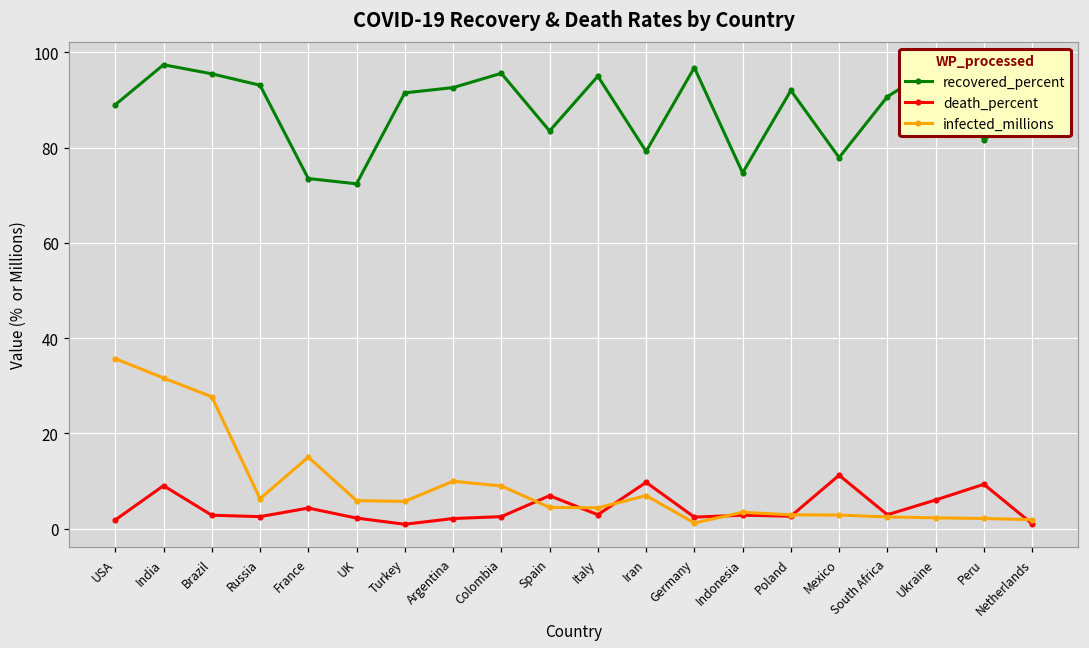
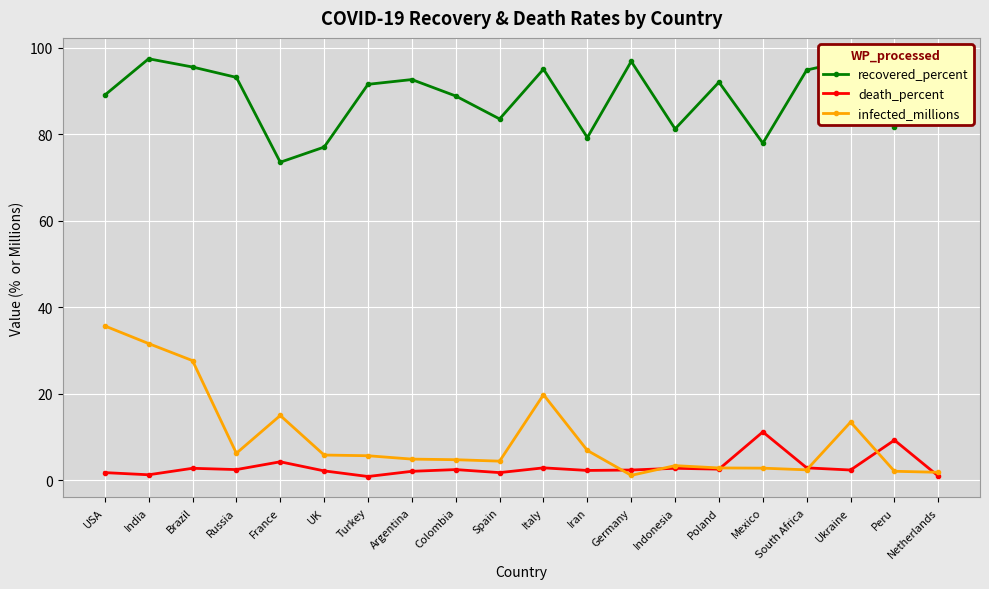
  {
    "recovered_percent": {
      "USA": 89,
      "India": 97,
      "Brazil": 96,
      "Russia": 93,
      "France": 74,
-     "UK": 72,
+     "UK": 77,
      "Turkey": 92,
      "Argentina": 93,
-     "Colombia": 96,
+     "Colombia": 89,
      "Spain": 84,
      "Italy": 95,
      "Iran": 79,
      "Germany": 97,
-     "Indonesia": 75,
+     "Indonesia": 81,
      "Poland": 92,
      "Mexico": 78,
-     "South Africa": 91,
+     "South Africa": 95,
      "Peru": 82
    },
    "death_percent": {
      "USA": 2,
-     "India": 9,
+     "India": 1,
      "Brazil": 3,
      "Russia": 3,
      "France": 4,
      "UK": 2,
      "Turkey": 1,
      "Argentina": 2,
      "Colombia": 3,
-     "Spain": 7,
+     "Spain": 2,
      "Italy": 3,
-     "Iran": 10,
+     "Iran": 2,
      "Germany": 2,
      "Indonesia": 3,
      "Mexico": 11,
-     "Ukraine": 6,
+     "Ukraine": 2,
      "Peru": 9,
      "Netherlands": 1
    },
    "infected_millions": {
      "USA": 36,
      "India": 32,
      "Brazil": 28,
      "Russia": 6,
      "France": 15,
      "UK": 6,
      "Turkey": 6,
-     "Argentina": 10,
-     "Colombia": 9,
+     "Argentina": 5,
+     "Colombia": 5,
      "Spain": 4,
-     "Italy": 4,
+     "Italy": 20,
      "Iran": 7,
      "Germany": 1,
      "Indonesia": 3,
      "Mexico": 3,
-     "Ukraine": 2,
+     "Ukraine": 13,
      "Peru": 2,
      "Netherlands": 2
    }
  }
